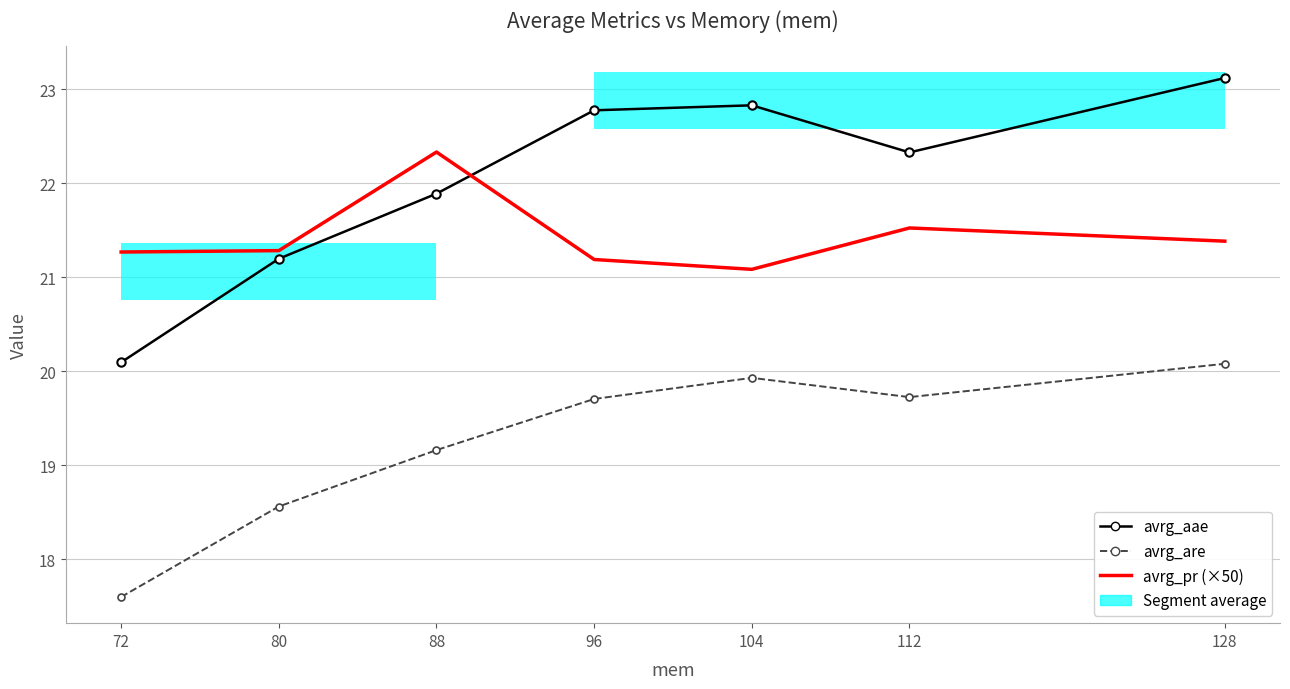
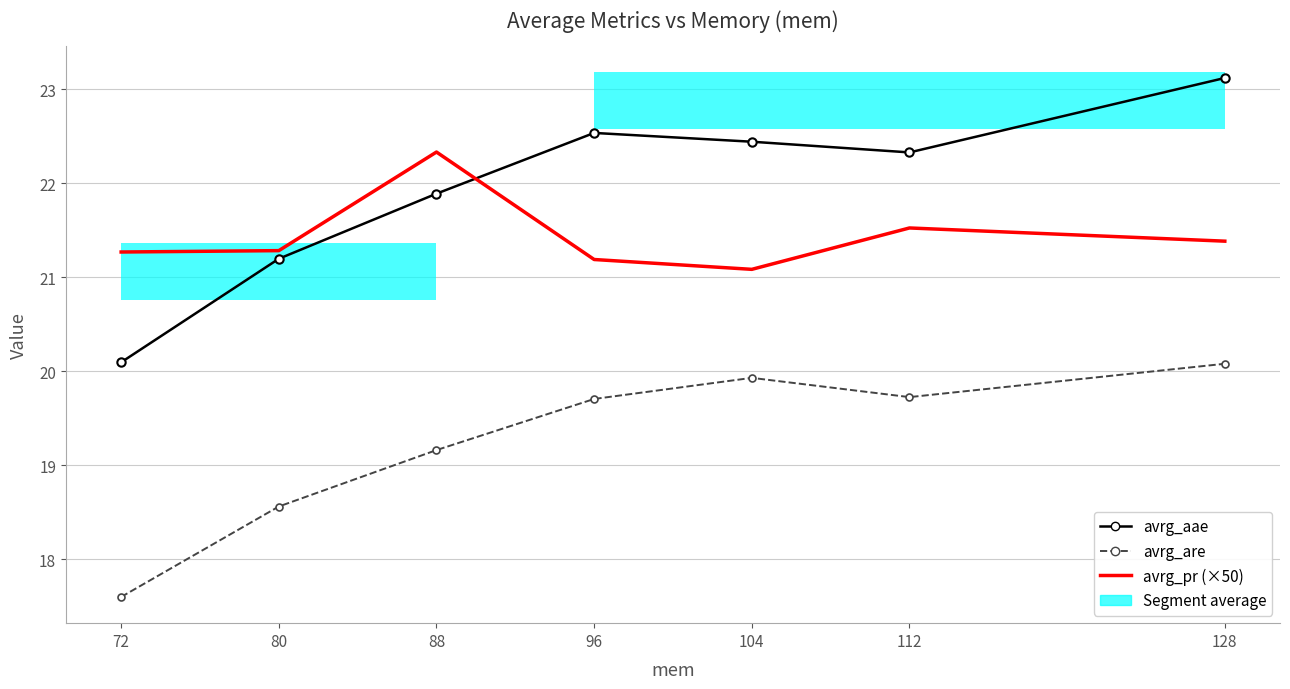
  {
    "avrg_aae": {
      "72": 20.1,
      "80": 21.2,
      "88": 21.9,
-     "96": 22.8,
-     "104": 22.8,
+     "96": 22.5,
+     "104": 22.4,
      "112": 22.3,
      "128": 23.1
    },
    "avrg_are": {
      "72": 17.6,
      "80": 18.6,
      "88": 19.2,
      "96": 19.7,
      "104": 19.9,
      "112": 19.7,
      "128": 20.1
    },
    "avrg_pr (×50)": {
      "72": 21.3,
      "80": 21.3,
      "88": 22.3,
      "96": 21.2,
      "104": 21.1,
      "112": 21.5,
      "128": 21.4
    }
  }
